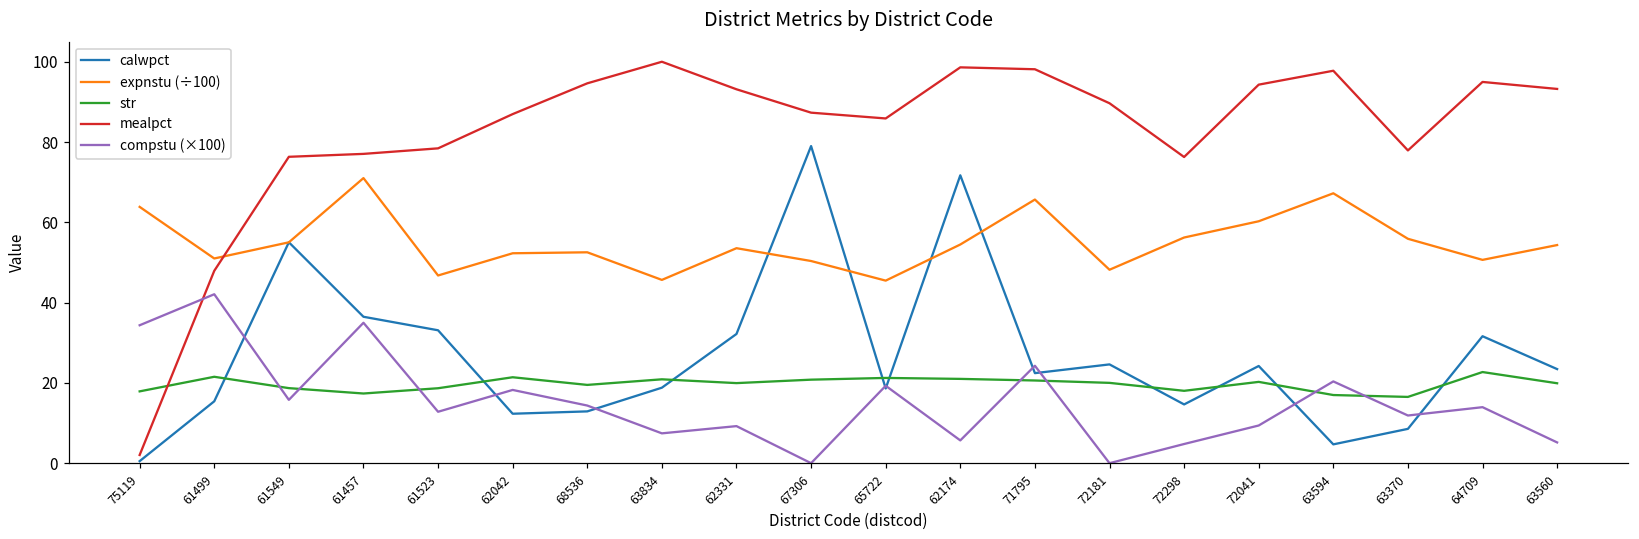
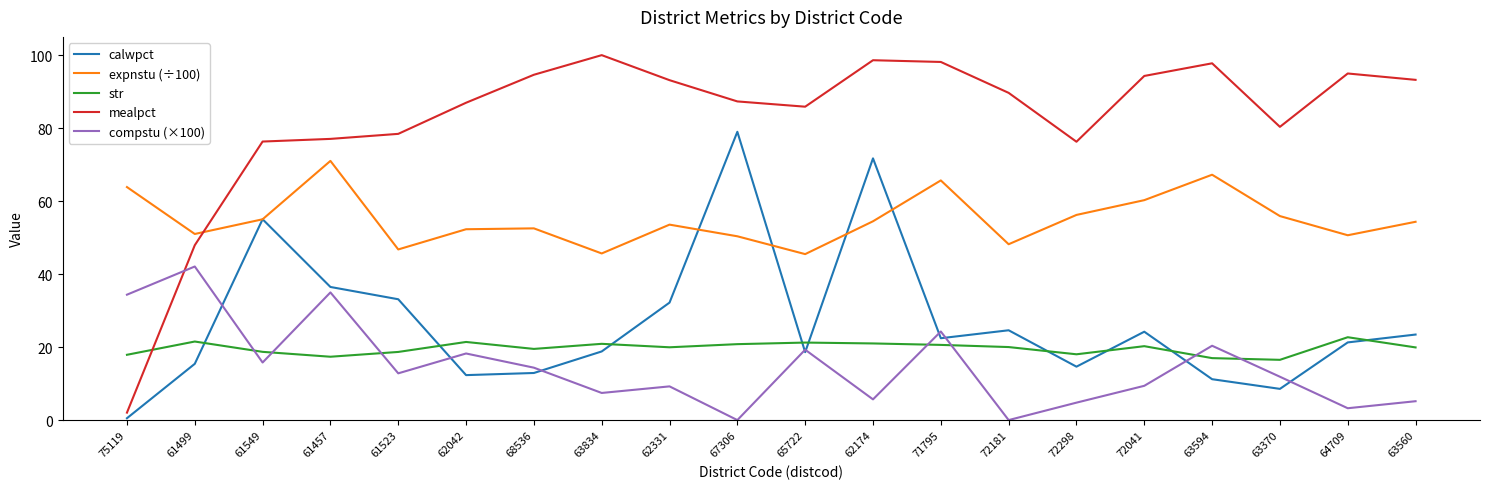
  {
    "calwpct": {
      "75119": 1,
      "61499": 15,
      "61457": 36,
      "61523": 33,
      "62042": 12,
      "68536": 13,
      "63834": 19,
      "62331": 32,
      "67306": 79,
      "62174": 72,
      "71795": 22,
      "72181": 25,
      "72298": 15,
      "72041": 24,
-     "63594": 5,
+     "63594": 11,
      "63370": 9,
-     "64709": 32,
+     "64709": 21,
      "63560": 23
    },
    "expnstu (÷100)": {
      "75119": 64,
      "61499": 51,
      "61457": 71,
      "61523": 47,
      "62042": 52,
      "68536": 53,
      "63834": 46,
      "62331": 54,
      "67306": 50,
      "65722": 45,
      "62174": 54,
      "71795": 66,
      "72181": 48,
      "72298": 56,
      "72041": 60,
      "63594": 67,
      "63370": 56,
      "64709": 51,
      "63560": 54
    },
    "str": {
      "75119": 18,
      "61499": 22,
      "61549": 19,
      "61457": 17,
      "61523": 19,
      "62042": 21,
      "68536": 20,
      "63834": 21,
      "62331": 20,
      "67306": 21,
      "65722": 21,
      "62174": 21,
      "71795": 21,
      "72181": 20,
      "72298": 18,
      "72041": 20,
      "63594": 17,
      "63370": 17,
      "64709": 23,
      "63560": 20
    },
    "mealpct": {
      "75119": 2,
      "61499": 48,
      "61549": 76,
      "61457": 77,
      "61523": 78,
      "62042": 87,
      "68536": 95,
      "63834": 100,
      "62331": 93,
      "67306": 87,
      "65722": 86,
      "62174": 99,
      "71795": 98,
      "72181": 90,
      "72298": 76,
      "72041": 94,
      "63594": 98,
-     "63370": 78,
+     "63370": 80,
      "64709": 95,
      "63560": 93
    },
    "compstu (×100)": {
      "75119": 34,
      "61499": 42,
      "61549": 16,
      "61457": 35,
      "61523": 13,
      "62042": 18,
      "68536": 14,
      "63834": 7,
      "62331": 9,
      "67306": 0,
      "62174": 6,
      "71795": 24,
      "72181": 0,
      "72298": 5,
      "72041": 9,
      "63594": 20,
      "63370": 12,
-     "64709": 14,
+     "64709": 3,
      "63560": 5
    }
  }
